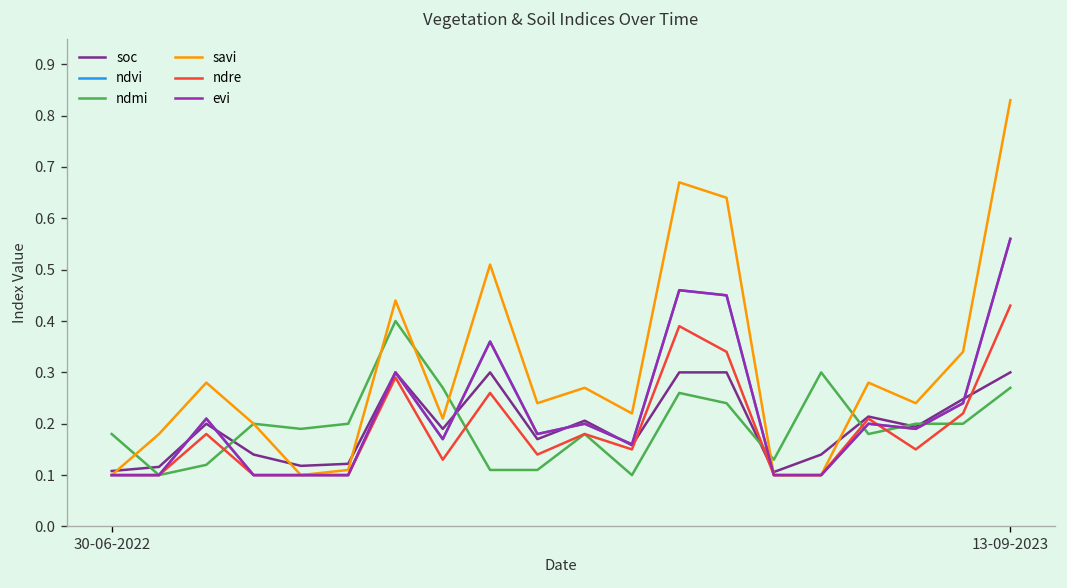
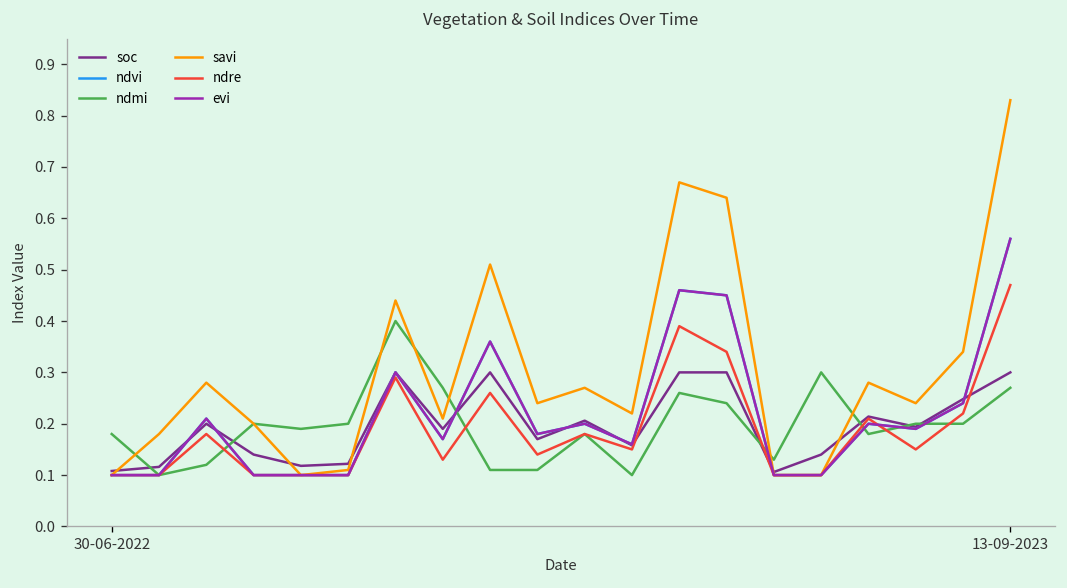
  {
    "ndmi": {
      "30-06-2022": 0.18,
      "13-09-2023": 0.27
    },
    "savi": {
      "13-09-2023": 0.83
    },
    "ndre": {
-     "13-09-2023": 0.43
+     "13-09-2023": 0.47
    }
  }
